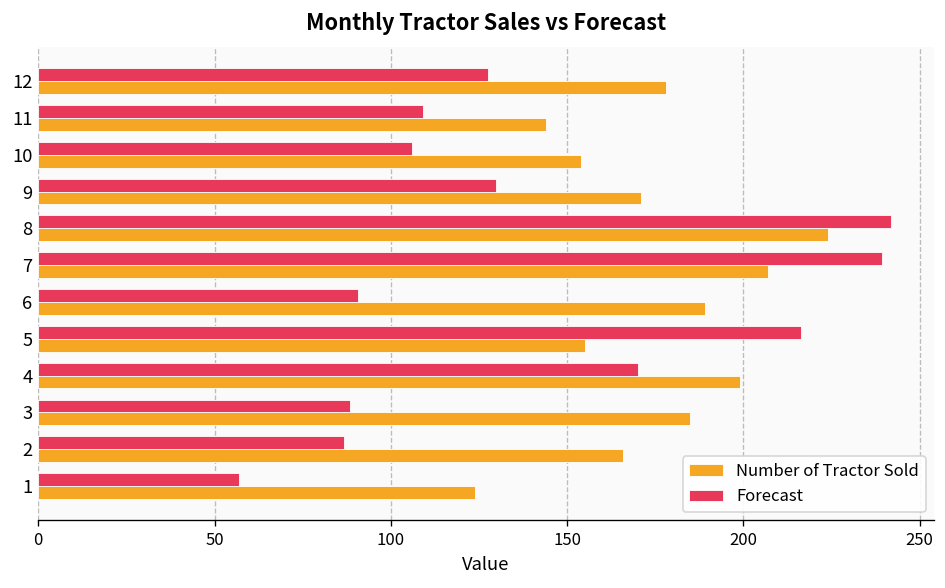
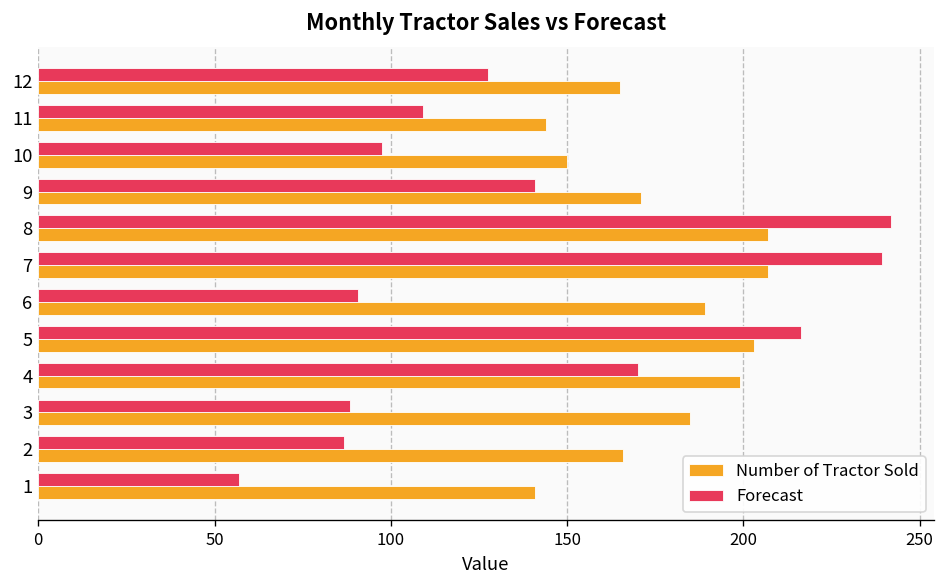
  {
    "Number of Tractor Sold": {
-     "12": 178,
+     "12": 165,
      "11": 144,
-     "10": 154,
+     "10": 150,
      "9": 171,
-     "8": 224,
+     "8": 207,
      "7": 207,
      "6": 189,
-     "5": 155,
+     "5": 203,
      "4": 199,
      "3": 185,
      "2": 166,
-     "1": 124
+     "1": 141
    },
    "Forecast": {
      "12": 127,
      "11": 109,
-     "10": 106,
-     "9": 130,
+     "10": 98,
+     "9": 141,
      "8": 242,
      "7": 239,
      "6": 91,
      "5": 216,
      "4": 170,
      "3": 88,
      "2": 87,
      "1": 57
    }
  }
